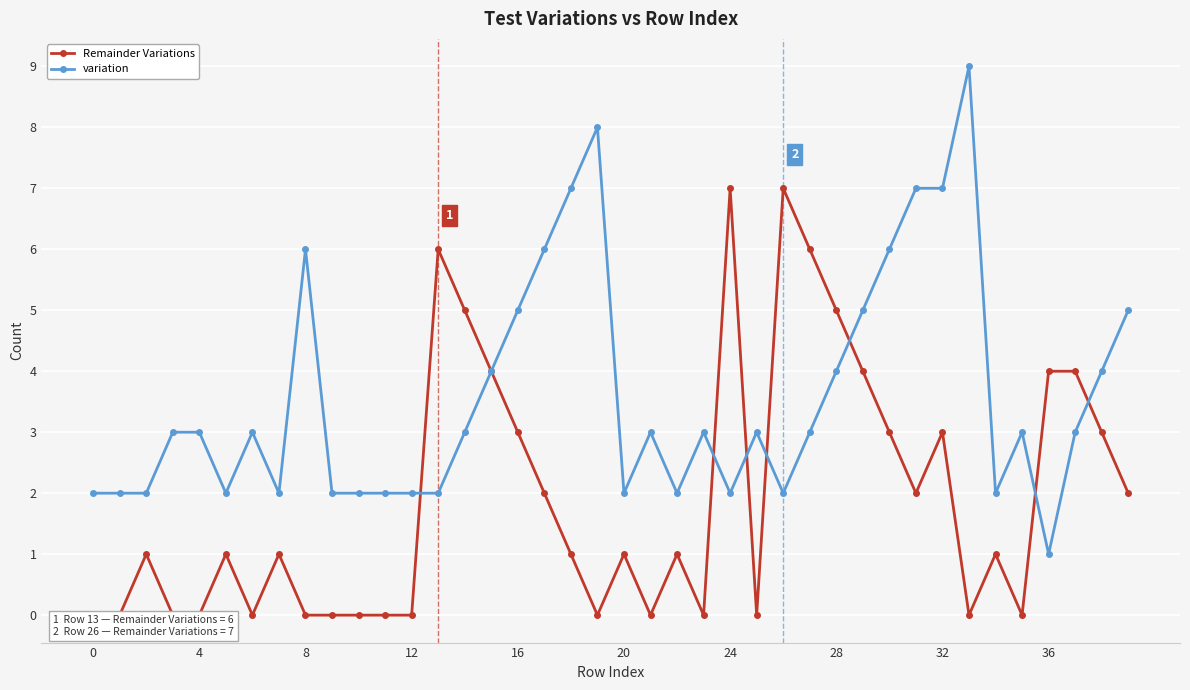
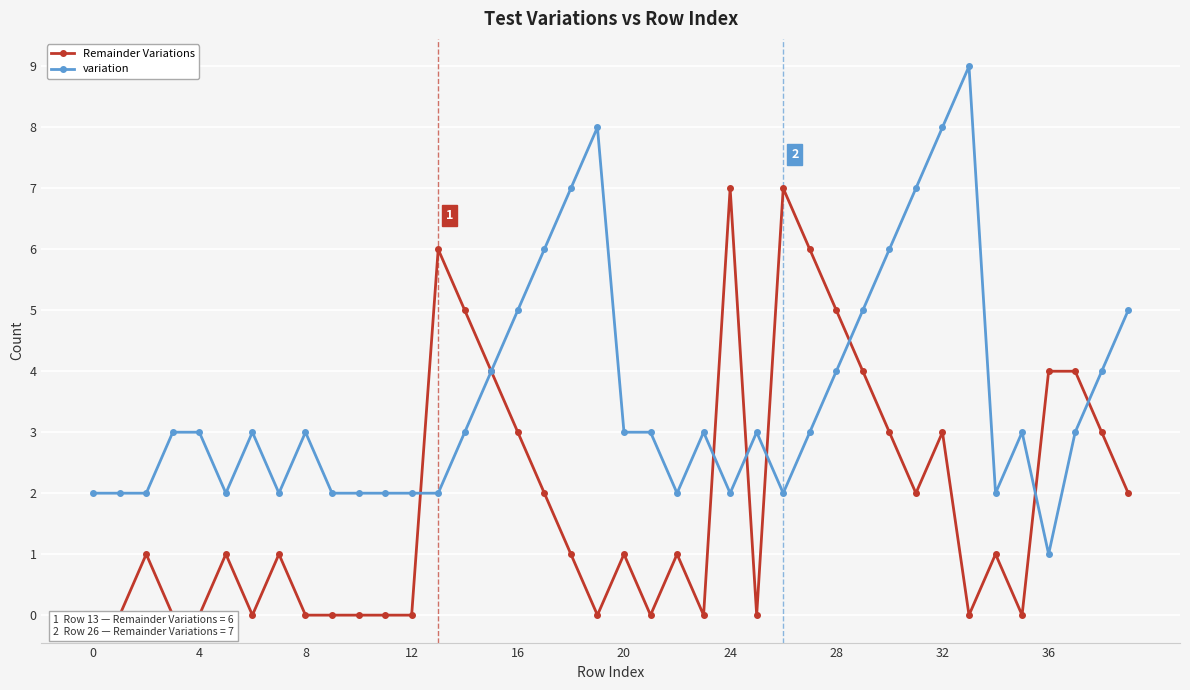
  {
    "Remainder Variations": {
      "8": 0,
      "12": 0,
      "16": 3,
      "20": 1,
      "24": 7,
      "28": 5,
      "32": 3,
      "36": 4
    },
    "variation": {
      "0": 2,
      "4": 3,
-     "8": 6,
+     "8": 3,
      "12": 2,
      "16": 5,
-     "20": 2,
+     "20": 3,
      "24": 2,
      "28": 4,
-     "32": 7,
+     "32": 8,
      "36": 1
    }
  }
